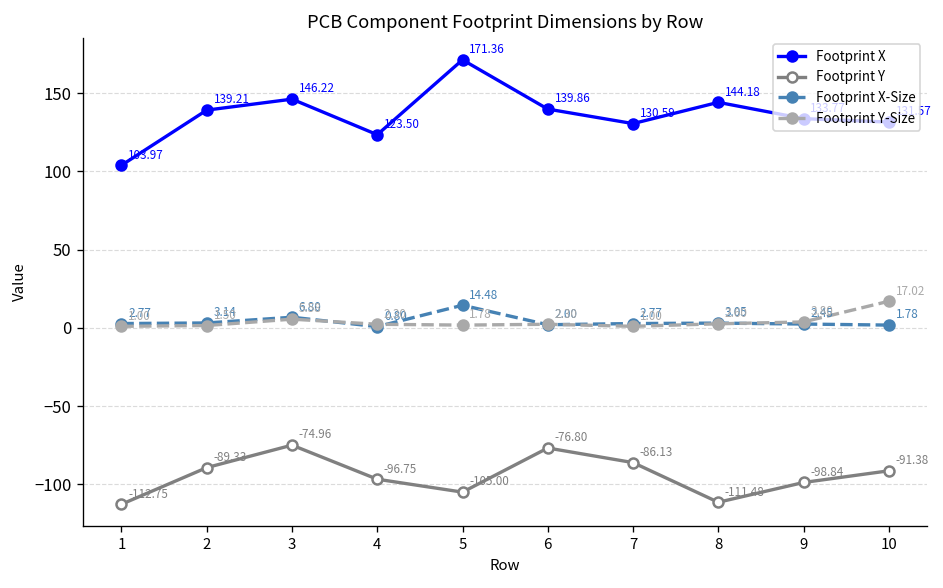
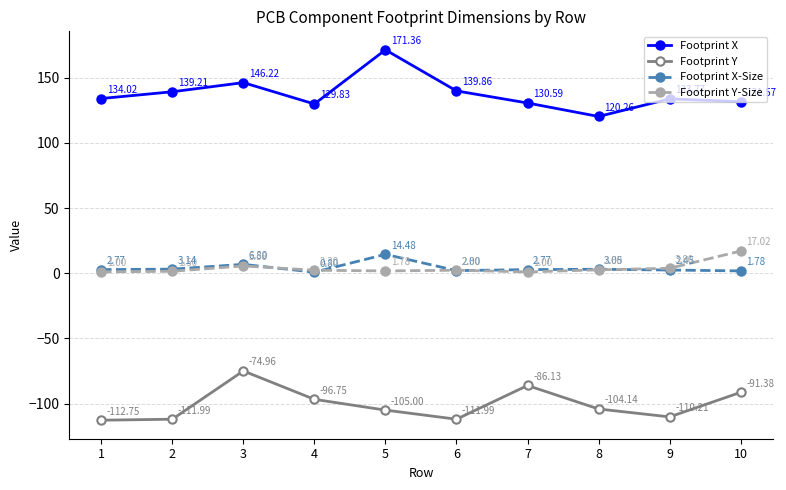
  {
    "Footprint X": {
-     "1": 103.97,
+     "1": 134.02,
      "2": 139.21,
      "3": 146.22,
-     "4": 123.50,
+     "4": 129.83,
      "5": 171.36,
      "6": 139.86,
      "7": 130.59,
-     "8": 144.18
+     "8": 120.26
    },
    "Footprint Y": {
      "1": -112.75,
-     "2": -89.33,
+     "2": -111.99,
      "3": -74.96,
      "4": -96.75,
      "5": -105.00,
-     "6": -76.80,
+     "6": -111.99,
      "7": -86.13,
-     "8": -111.48,
-     "9": -98.84,
+     "8": -104.14,
+     "9": -110.21,
      "10": -91.38
    },
    "Footprint X-Size": {
      "5": 14.48,
      "10": 1.78
    },
    "Footprint Y-Size": {
      "5": 1.78,
      "10": 17.02
    }
  }
